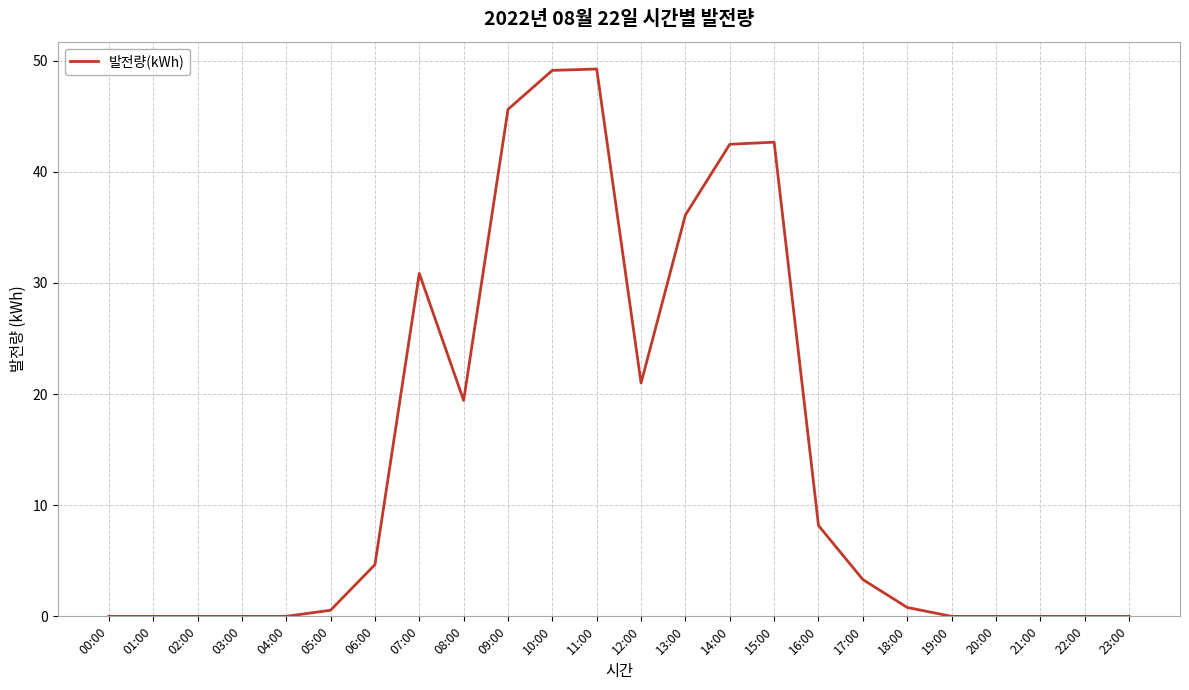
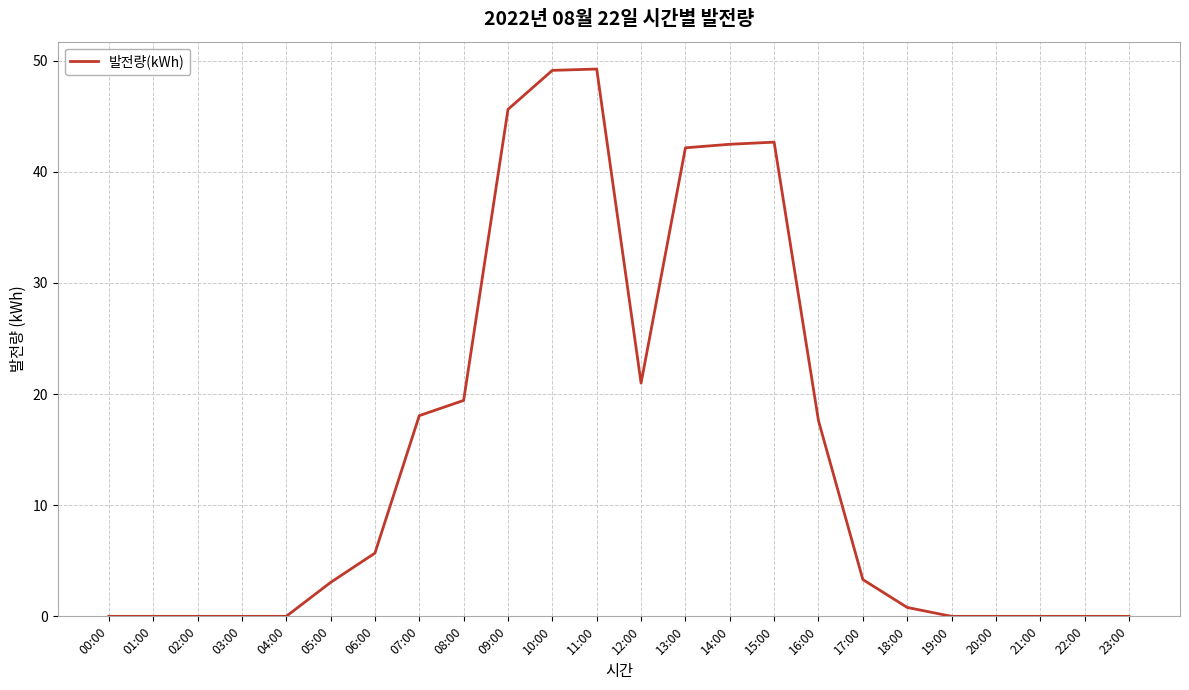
  {
    "00:00": 0.0,
    "01:00": 0.0,
    "02:00": 0.0,
    "03:00": 0.0,
    "04:00": 0.0,
-   "05:00": 0.6,
-   "06:00": 4.7,
-   "07:00": 30.9,
+   "05:00": 3.1,
+   "06:00": 5.7,
+   "07:00": 18.1,
    "08:00": 19.4,
    "09:00": 45.6,
    "10:00": 49.1,
    "11:00": 49.3,
    "12:00": 21.0,
-   "13:00": 36.1,
+   "13:00": 42.2,
    "14:00": 42.5,
    "15:00": 42.7,
-   "16:00": 8.2,
+   "16:00": 17.6,
    "17:00": 3.3,
    "18:00": 0.8,
    "19:00": 0.0,
    "20:00": 0.0,
    "21:00": 0.0,
    "22:00": 0.0,
    "23:00": 0.0
  }
